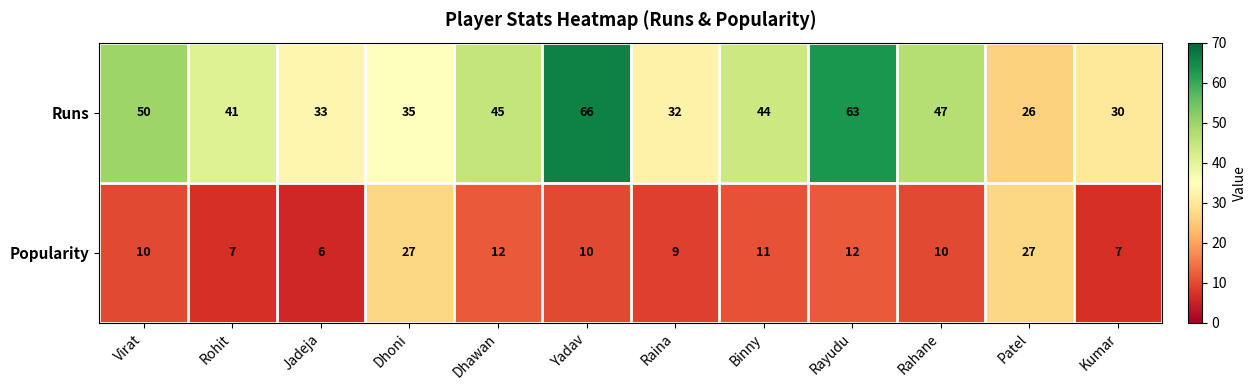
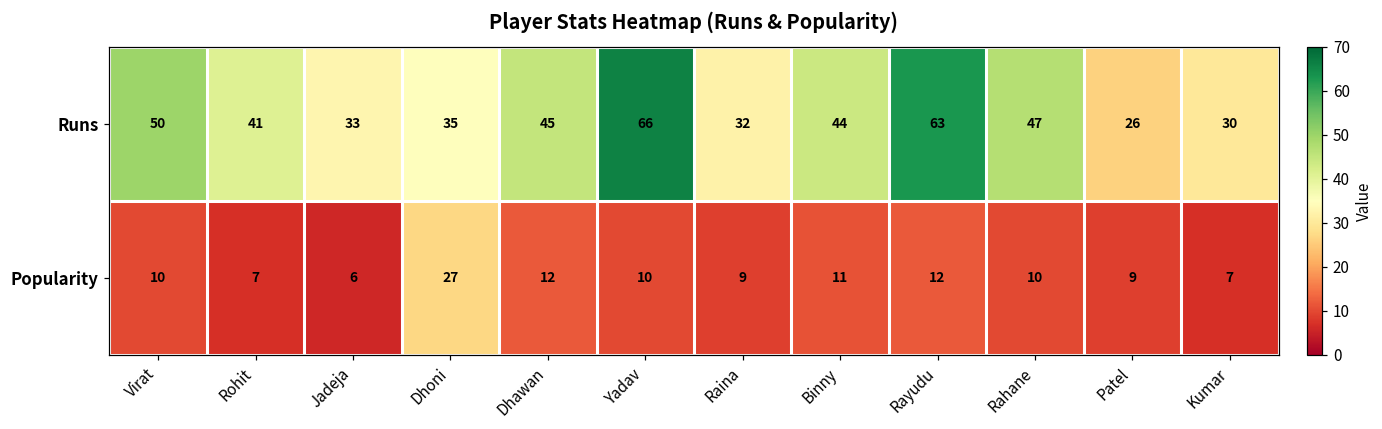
  {
    "Runs": {
      "Virat": 50,
      "Rohit": 41,
      "Jadeja": 33,
      "Dhoni": 35,
      "Dhawan": 45,
      "Yadav": 66,
      "Raina": 32,
      "Binny": 44,
      "Rayudu": 63,
      "Rahane": 47,
      "Patel": 26,
      "Kumar": 30
    },
    "Popularity": {
      "Virat": 10,
      "Rohit": 7,
      "Jadeja": 6,
      "Dhoni": 27,
      "Dhawan": 12,
      "Yadav": 10,
      "Raina": 9,
      "Binny": 11,
      "Rayudu": 12,
      "Rahane": 10,
-     "Patel": 27,
+     "Patel": 9,
      "Kumar": 7
    }
  }
